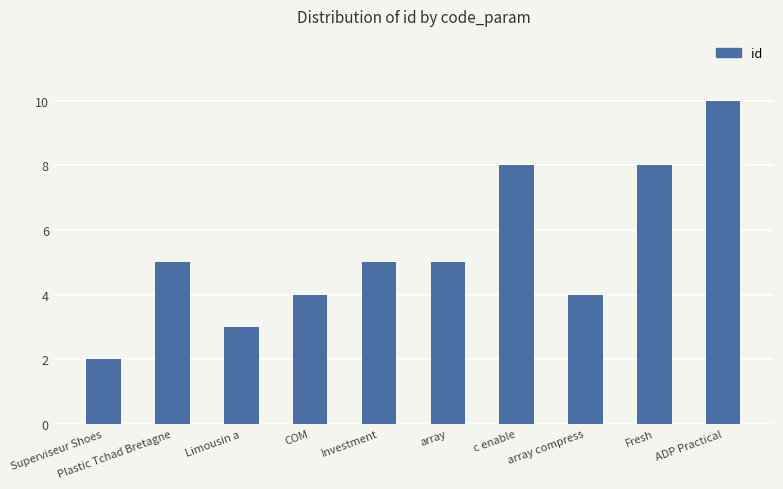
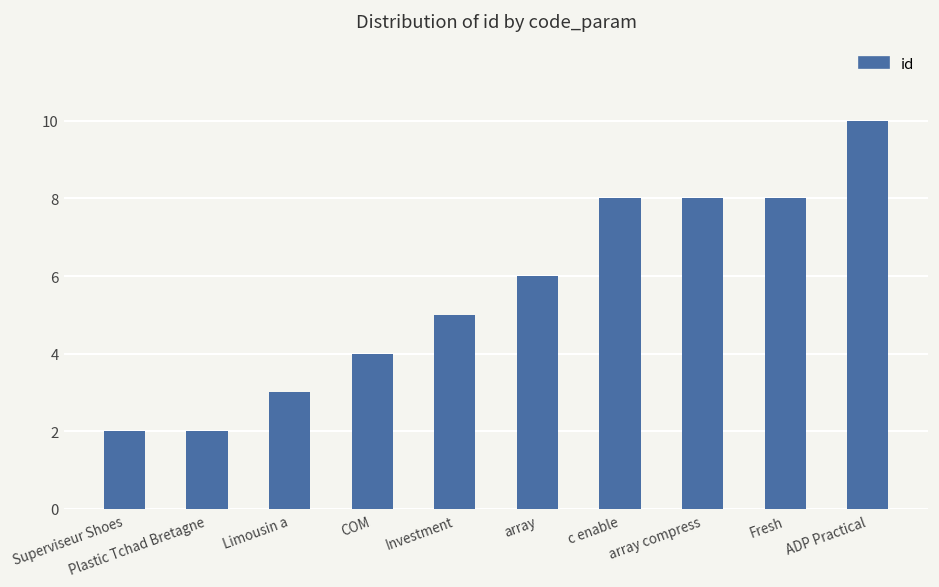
  {
    "Superviseur Shoes": 2,
-   "Plastic Tchad Bretagne": 5,
+   "Plastic Tchad Bretagne": 2,
    "Limousin a": 3,
    "COM": 4,
    "Investment": 5,
-   "array": 5,
+   "array": 6,
    "c enable": 8,
-   "array compress": 4,
+   "array compress": 8,
    "Fresh": 8,
    "ADP Practical": 10
  }
